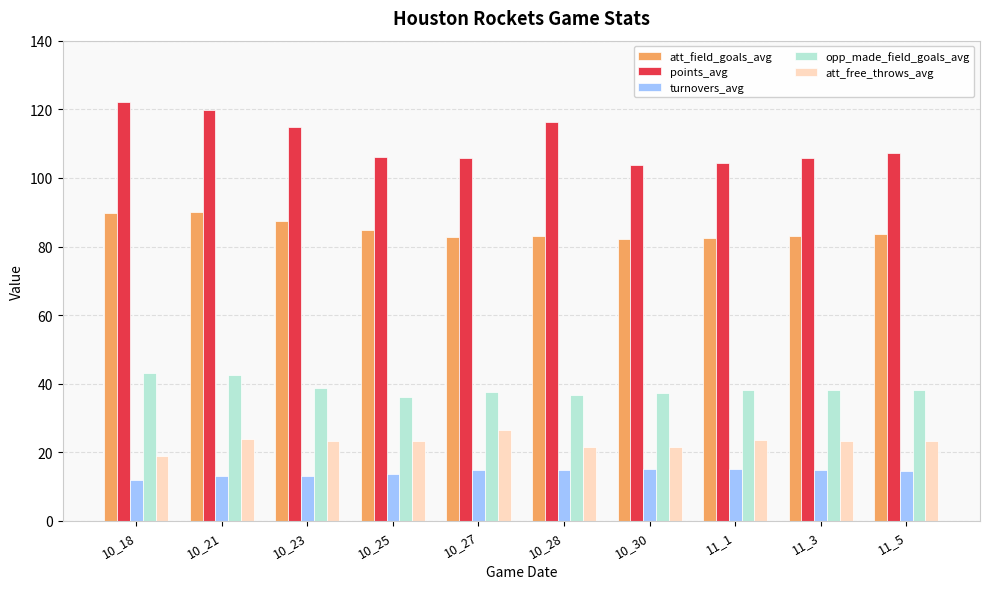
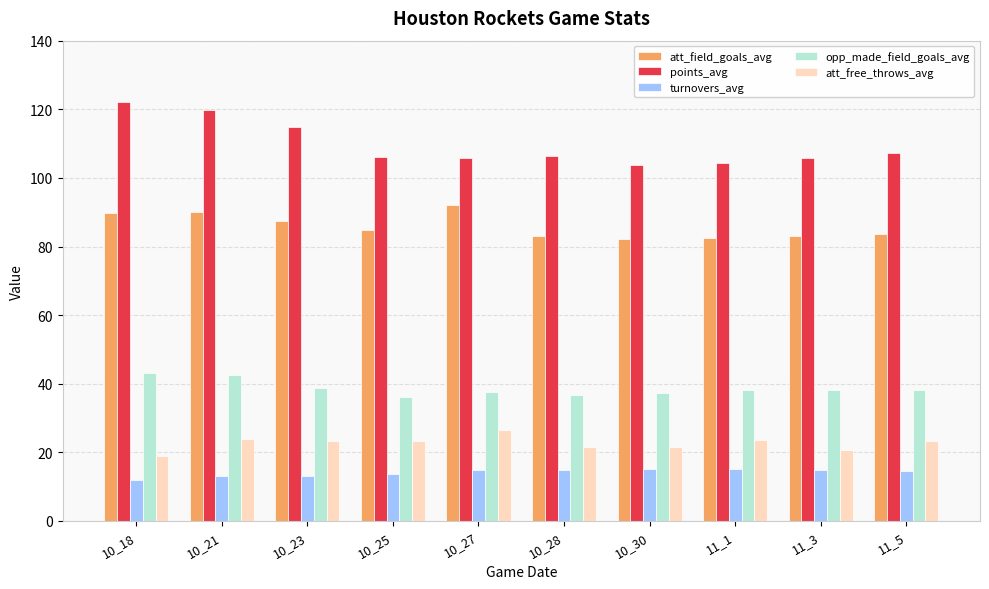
  {
    "att_field_goals_avg": {
      "10_18": 90,
      "10_21": 90,
      "10_23": 87,
      "10_25": 85,
-     "10_27": 83,
+     "10_27": 92,
      "10_28": 83,
      "10_30": 82,
      "11_1": 82,
      "11_3": 83,
      "11_5": 84
    },
    "points_avg": {
      "10_18": 122,
      "10_21": 120,
      "10_23": 115,
      "10_25": 106,
      "10_27": 106,
-     "10_28": 116,
+     "10_28": 106,
      "10_30": 104,
      "11_1": 104,
      "11_3": 106,
      "11_5": 107
    },
    "att_free_throws_avg": {
      "10_18": 19,
      "10_21": 24,
      "10_23": 23,
      "10_25": 23,
      "10_27": 27,
      "10_28": 22,
      "10_30": 22,
      "11_1": 24,
-     "11_3": 23,
+     "11_3": 21,
      "11_5": 23
    }
  }
